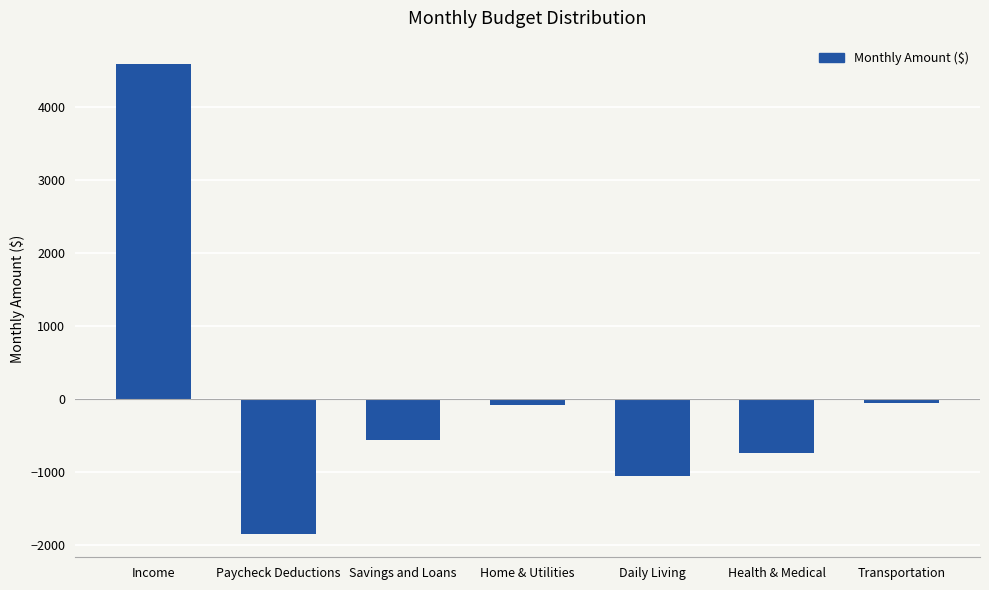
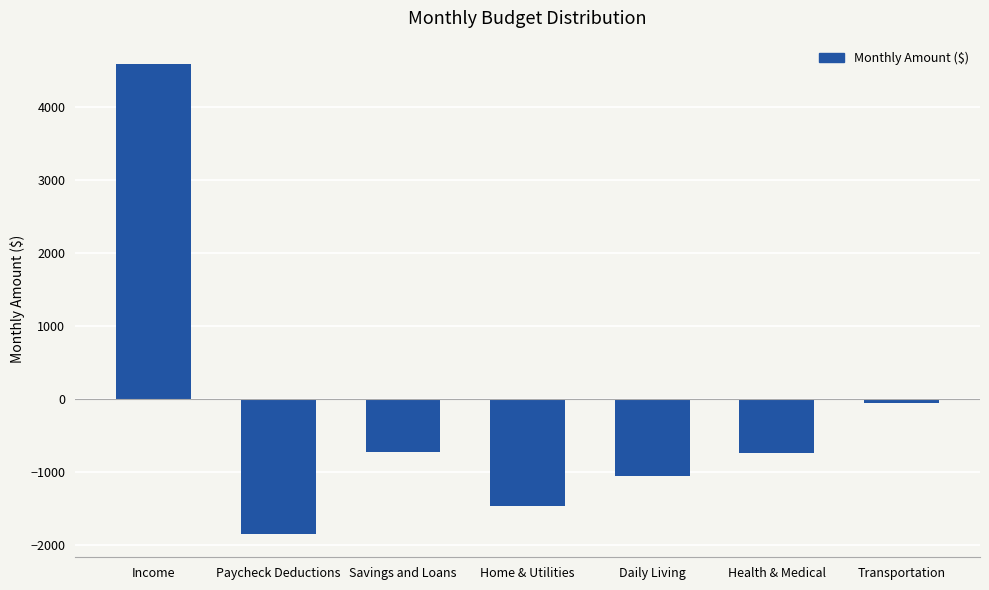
  {
    "Income": 4600,
    "Paycheck Deductions": -1800,
-   "Savings and Loans": -600,
-   "Home & Utilities": -100,
+   "Savings and Loans": -700,
+   "Home & Utilities": -1500,
    "Daily Living": -1000,
    "Health & Medical": -700,
    "Transportation": -100
  }
